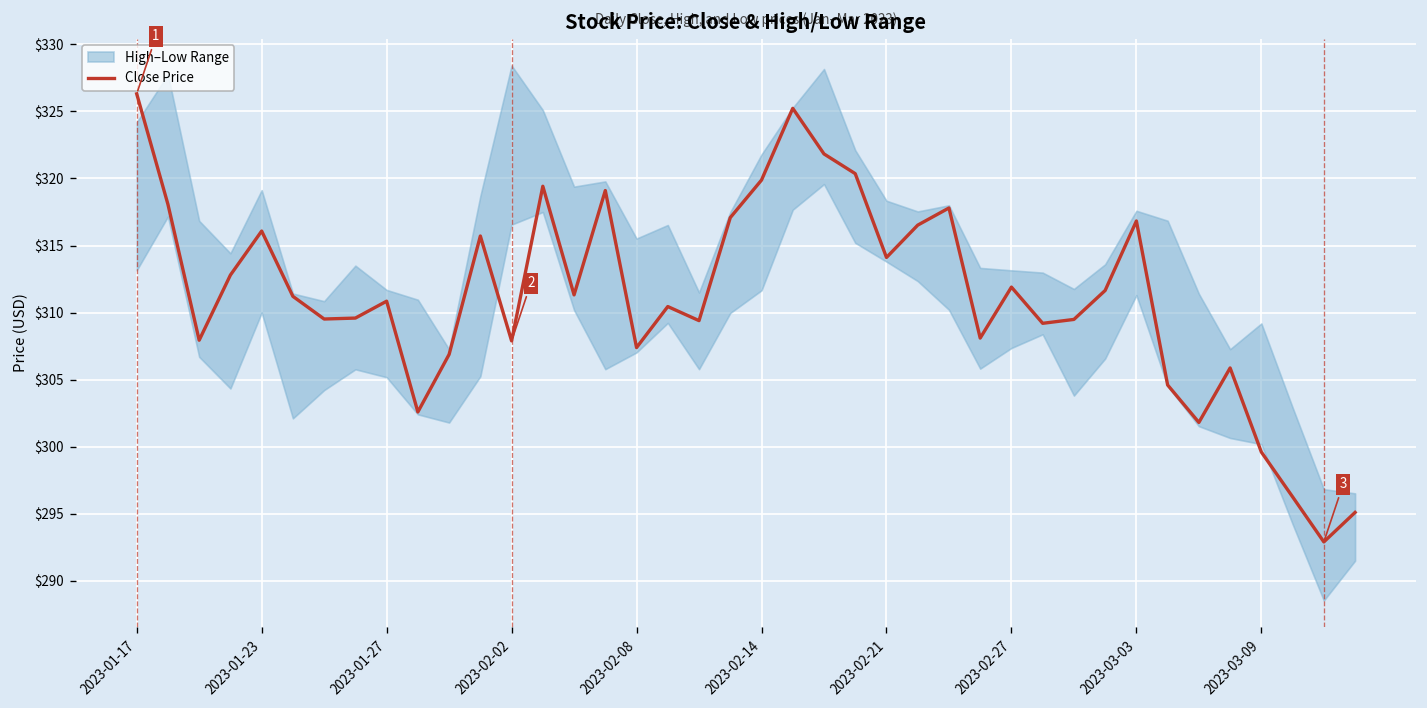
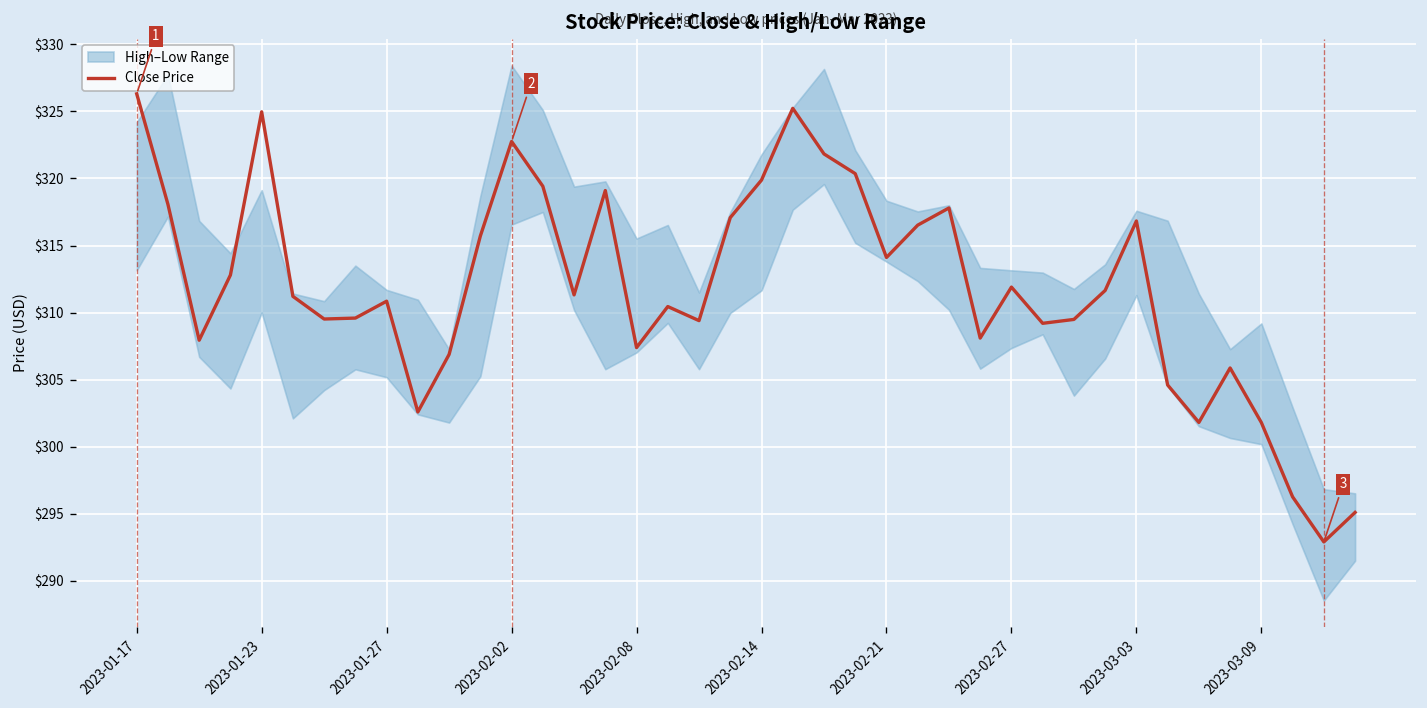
  {
    "Close Price": {
      "2023-01-17": "$326.3",
-     "2023-01-23": "$316.1",
+     "2023-01-23": "$325.0",
      "2023-01-27": "$310.9",
-     "2023-02-02": "$307.9",
+     "2023-02-02": "$322.8",
      "2023-02-08": "$307.4",
      "2023-02-14": "$319.9",
      "2023-02-21": "$314.1",
      "2023-02-27": "$311.9",
      "2023-03-03": "$316.8",
-     "2023-03-09": "$299.6"
+     "2023-03-09": "$301.8"
    }
  }
